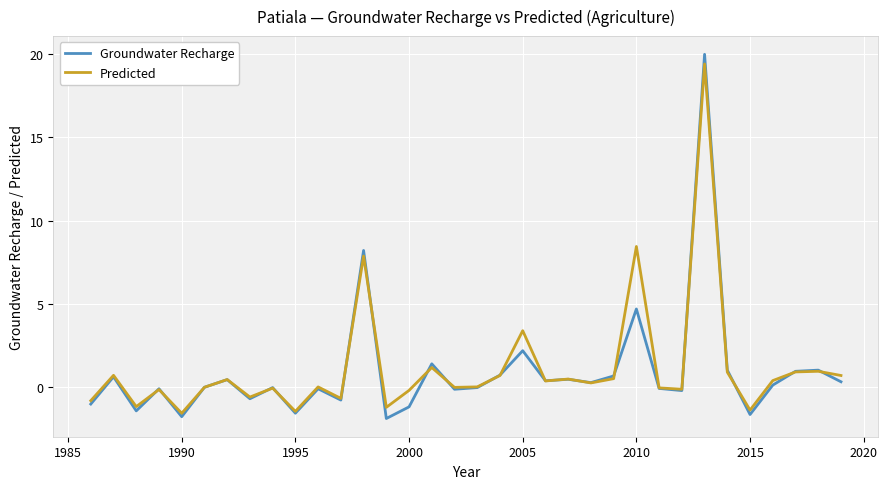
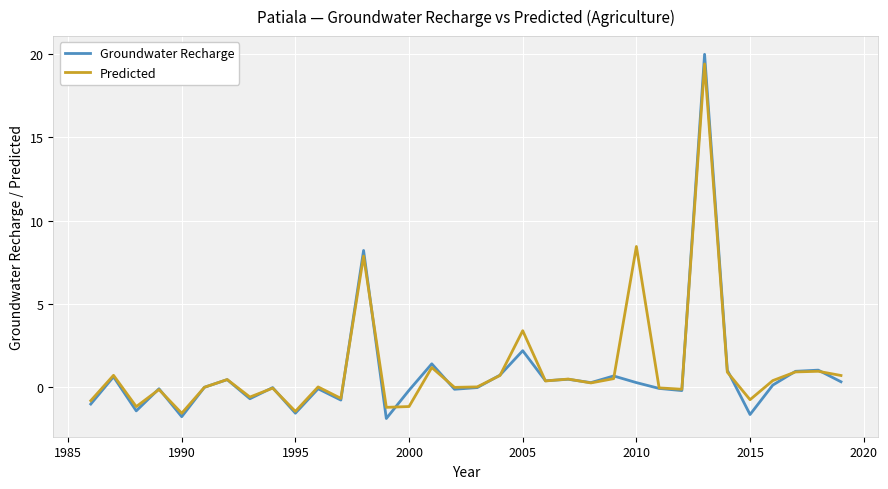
  {
    "Groundwater Recharge": {
      "1990": -1.8,
-     "2000": -1.2,
+     "2000": -0.2,
      "2005": 2.2,
-     "2010": 4.7,
+     "2010": 0.3,
      "2015": -1.7
    },
    "Predicted": {
      "1990": -1.6,
-     "2000": -0.2,
+     "2000": -1.2,
      "2005": 3.4,
      "2010": 8.4,
-     "2015": -1.4
+     "2015": -0.8
    }
  }
